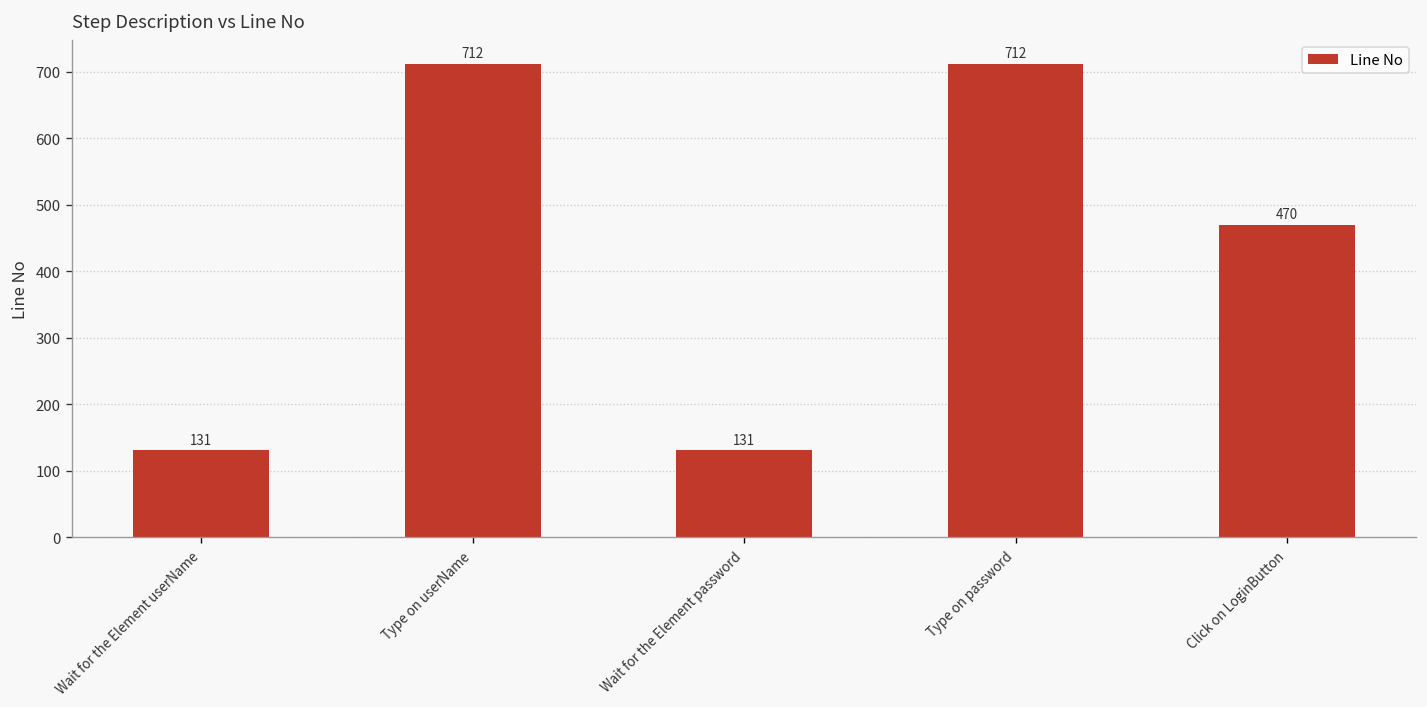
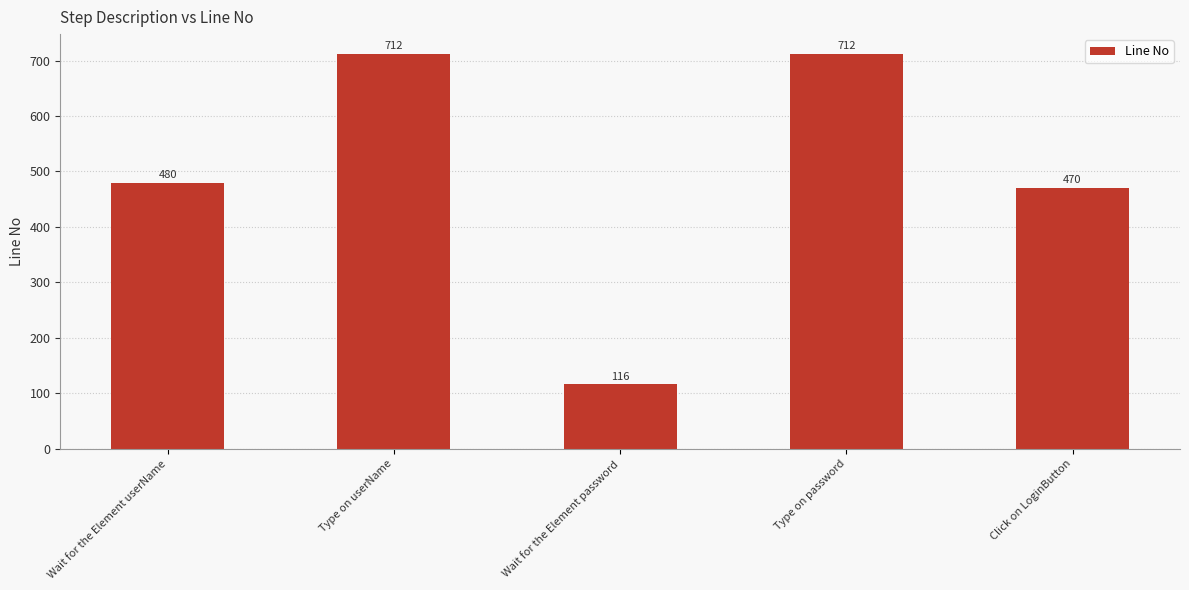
  {
-   "Wait for the Element userName": 131,
+   "Wait for the Element userName": 480,
    "Type on userName": 712,
-   "Wait for the Element password": 131,
+   "Wait for the Element password": 116,
    "Type on password": 712,
    "Click on LoginButton": 470
  }
